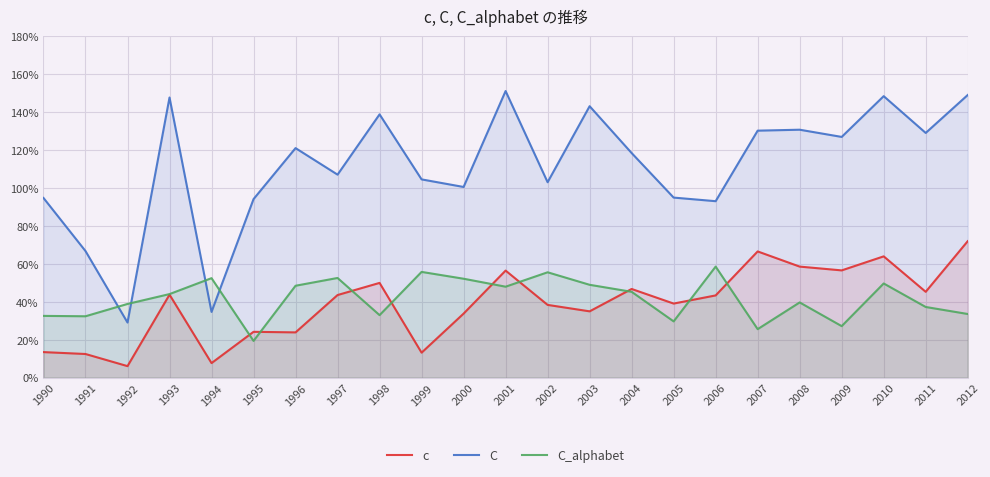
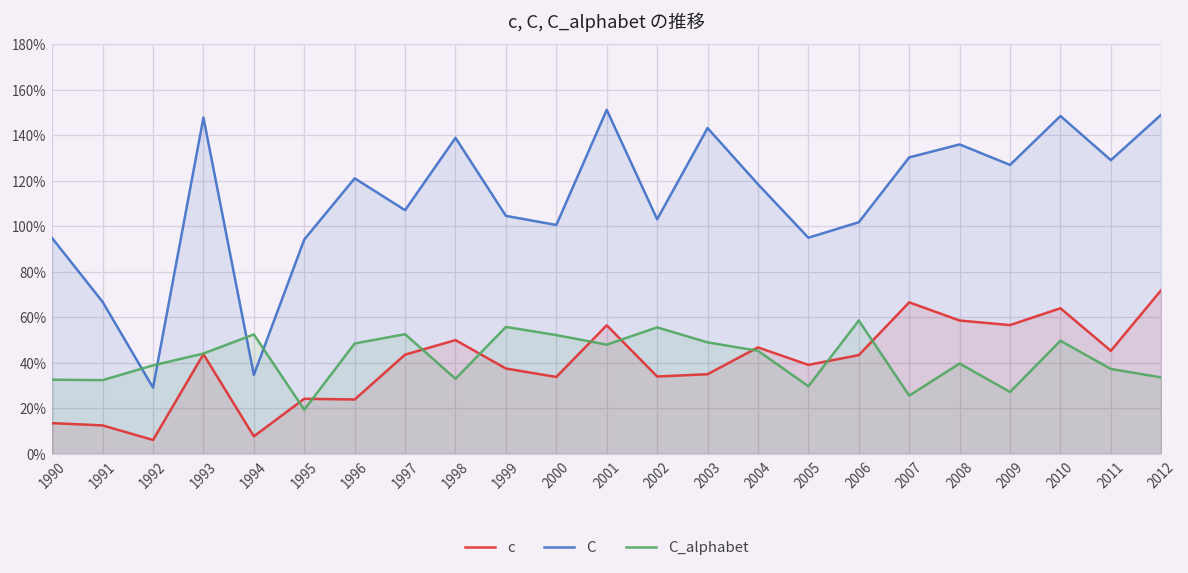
  {
    "c": {
      "1990": "14%",
      "1991": "13%",
      "1992": "6%",
      "1994": "8%",
      "1995": "24%",
      "1996": "24%",
      "1997": "44%",
      "1998": "50%",
-     "1999": "13%",
+     "1999": "38%",
      "2000": "34%",
      "2001": "56%",
-     "2002": "38%",
+     "2002": "34%",
      "2003": "35%",
      "2004": "47%",
      "2005": "39%",
      "2006": "43%",
      "2007": "67%",
      "2008": "59%",
      "2009": "57%",
      "2010": "64%",
      "2011": "45%",
      "2012": "72%"
    },
    "C": {
      "1990": "95%",
      "1991": "67%",
      "1992": "29%",
      "1993": "148%",
      "1994": "35%",
      "1995": "94%",
      "1996": "121%",
      "1997": "107%",
      "1998": "139%",
      "1999": "105%",
      "2000": "101%",
      "2001": "151%",
      "2002": "103%",
      "2003": "143%",
      "2004": "119%",
      "2005": "95%",
-     "2006": "93%",
+     "2006": "102%",
      "2007": "130%",
-     "2008": "131%",
+     "2008": "136%",
      "2009": "127%",
      "2010": "149%",
      "2011": "129%",
      "2012": "149%"
    },
    "C_alphabet": {
      "1990": "33%",
      "1991": "32%",
      "1992": "39%",
      "1994": "53%",
      "1995": "19%",
      "1996": "49%",
      "1997": "53%",
      "1998": "33%",
      "1999": "56%",
      "2000": "52%",
      "2001": "48%",
      "2002": "56%",
      "2003": "49%",
      "2004": "45%",
      "2005": "30%",
      "2006": "59%",
      "2007": "26%",
      "2008": "40%",
      "2009": "27%",
      "2010": "50%",
      "2011": "37%",
      "2012": "34%"
    }
  }
